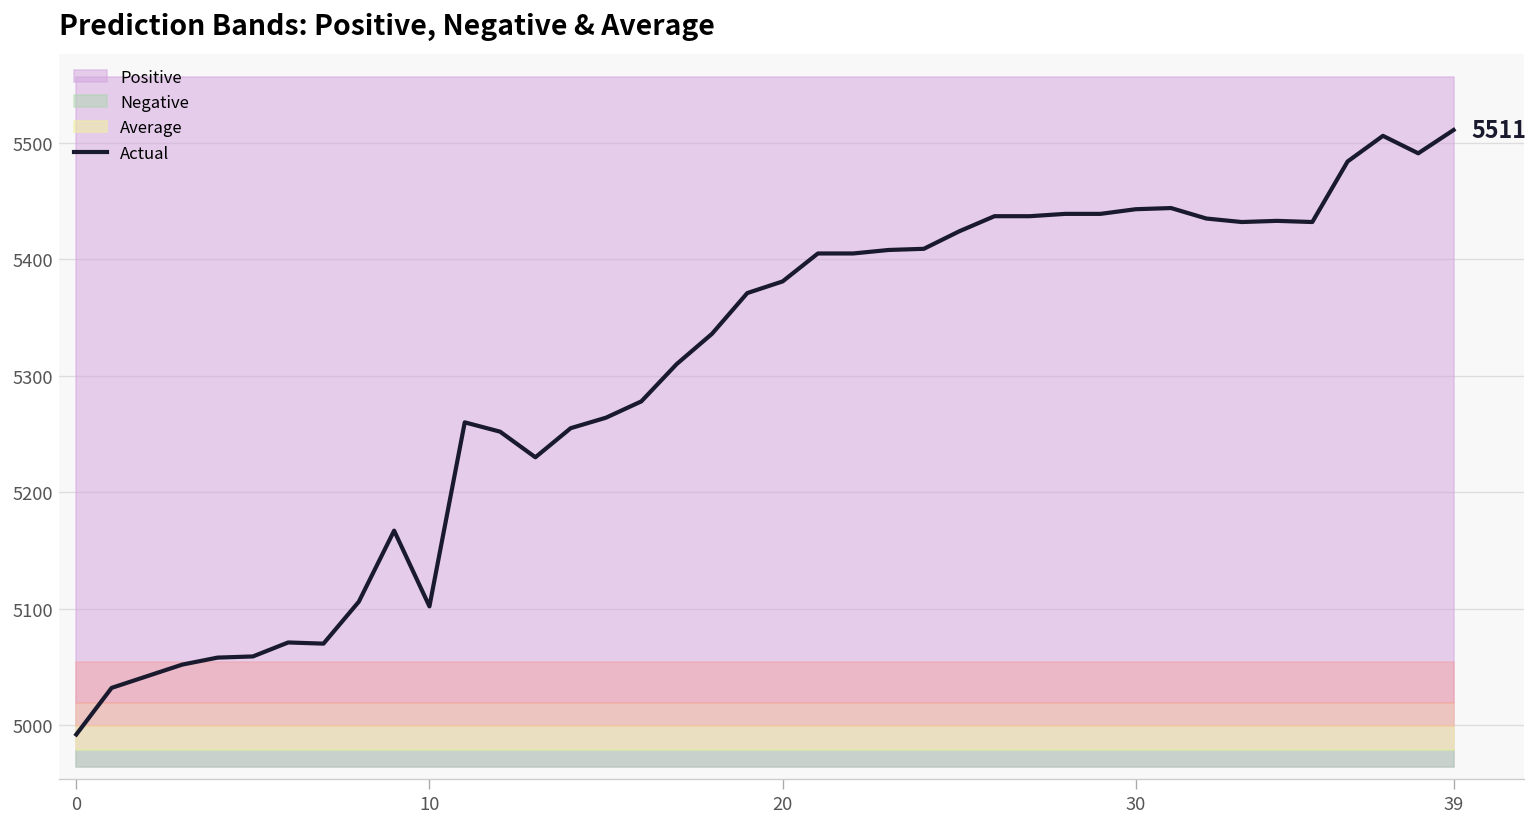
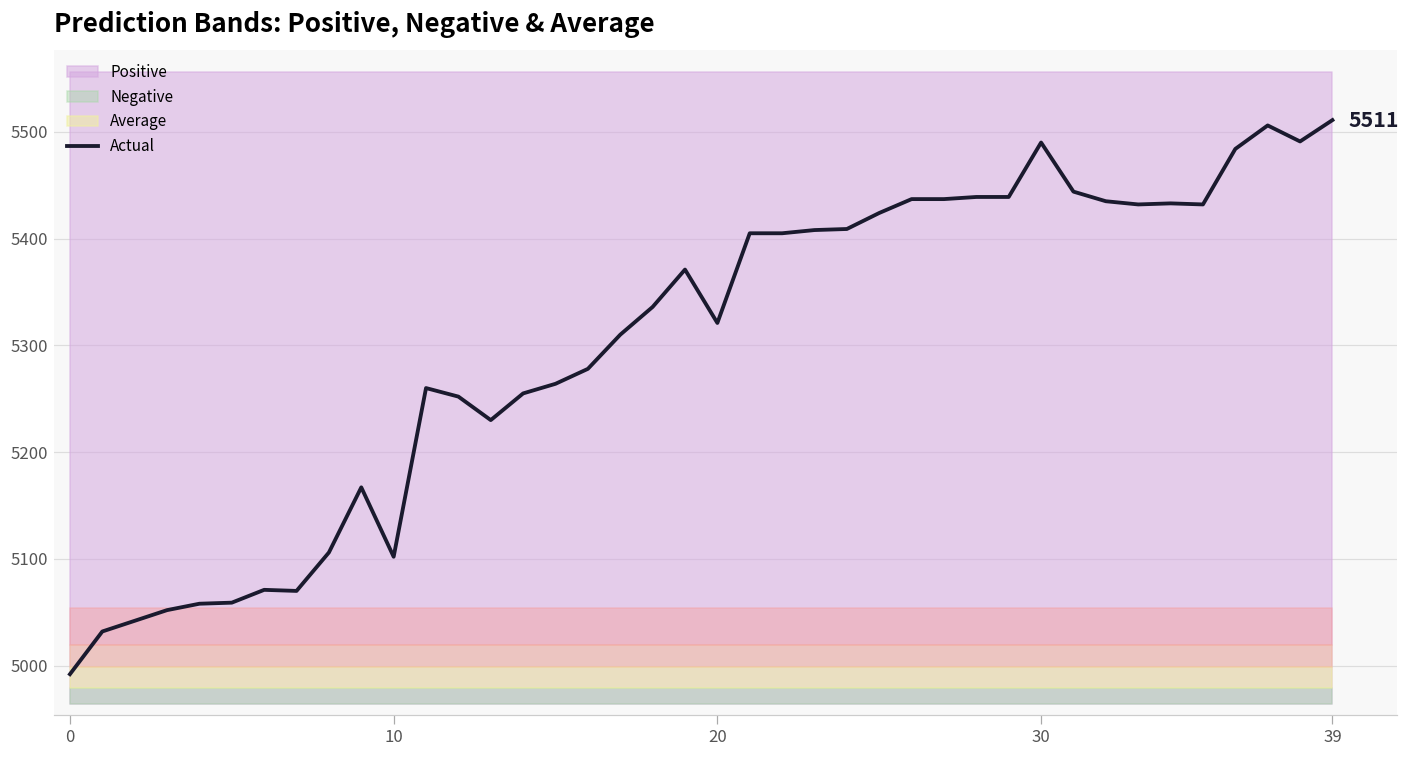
  {
    "Actual": {
      "0": 4990,
      "10": 5100,
-     "20": 5380,
-     "30": 5440
+     "20": 5320,
+     "30": 5490
    }
  }
